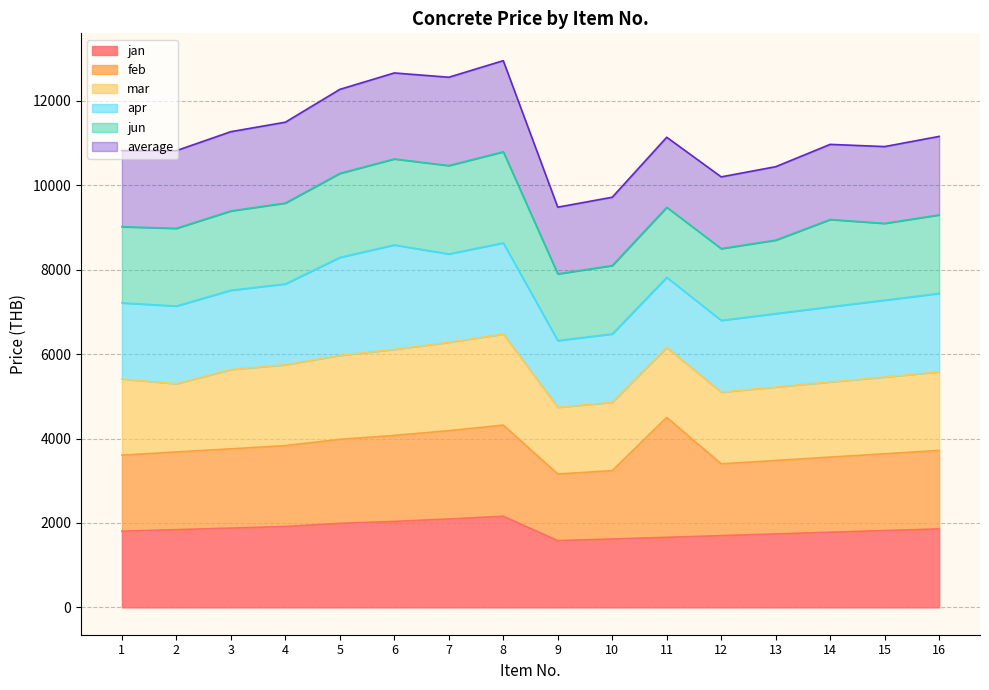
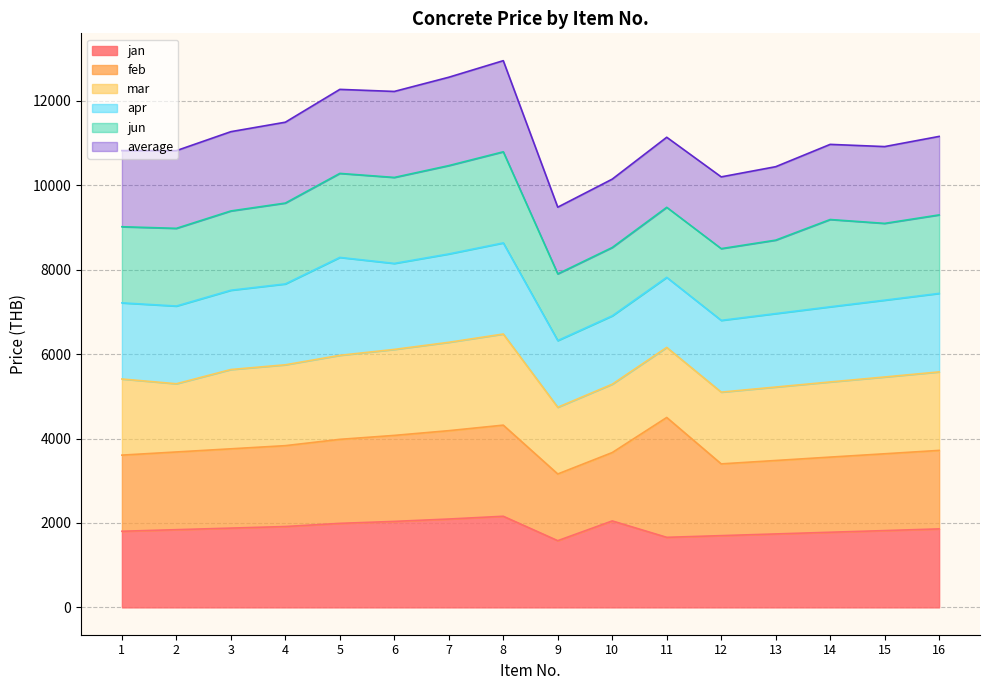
  {
    "jan": {
      "1": 1800,
      "2": 1800,
      "3": 1900,
      "4": 1900,
      "5": 2000,
      "6": 2000,
      "7": 2100,
      "8": 2200,
      "9": 1600,
-     "10": 1600,
+     "10": 2000,
      "11": 1700,
      "12": 1700,
      "13": 1700,
      "14": 1800,
      "15": 1800,
      "16": 1900
    },
    "apr": {
      "1": 1800,
      "2": 1800,
      "3": 1900,
      "4": 1900,
      "5": 2300,
-     "6": 2500,
+     "6": 2000,
      "7": 2100,
      "8": 2200,
      "9": 1600,
      "10": 1600,
      "11": 1700,
      "12": 1700,
      "13": 1700,
      "14": 1800,
      "15": 1800,
      "16": 1900
    },
    "jun": {
      "1": 1800,
      "2": 1800,
      "3": 1900,
      "4": 1900,
      "5": 2000,
      "6": 2000,
      "7": 2100,
      "8": 2200,
      "9": 1600,
      "10": 1600,
      "11": 1700,
      "12": 1700,
      "13": 1700,
      "14": 2100,
      "15": 1800,
      "16": 1900
    },
    "average": {
      "3": 1900,
      "4": 1900,
      "5": 2000,
      "6": 2000,
      "7": 2100,
      "8": 2200,
      "9": 1600,
      "10": 1600,
      "11": 1700,
      "12": 1700,
      "13": 1700,
      "14": 1800,
      "15": 1800,
      "16": 1900
    }
  }
